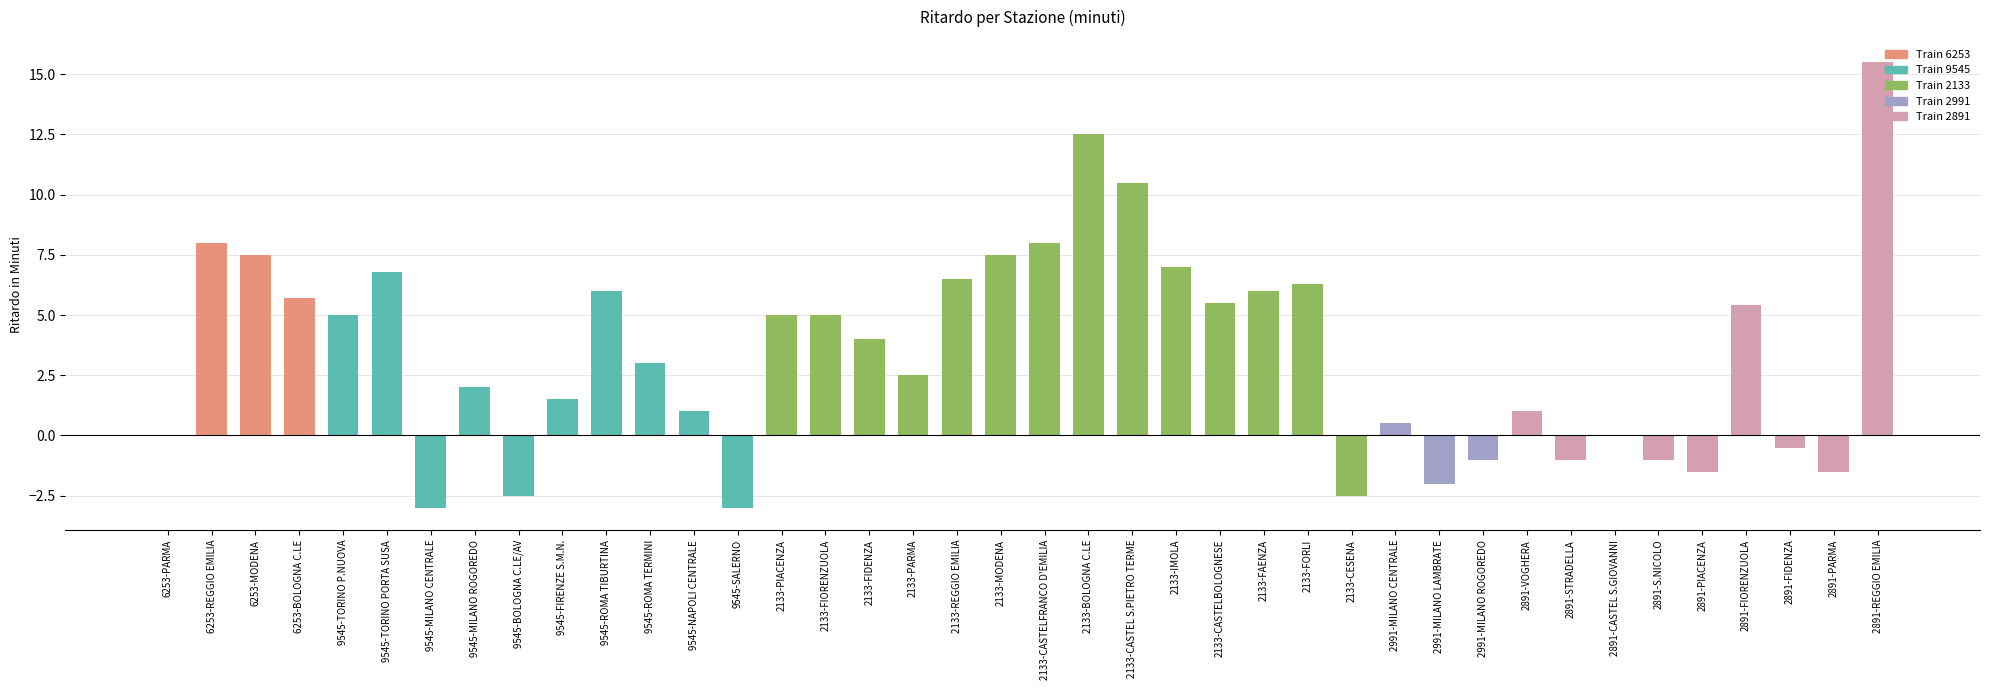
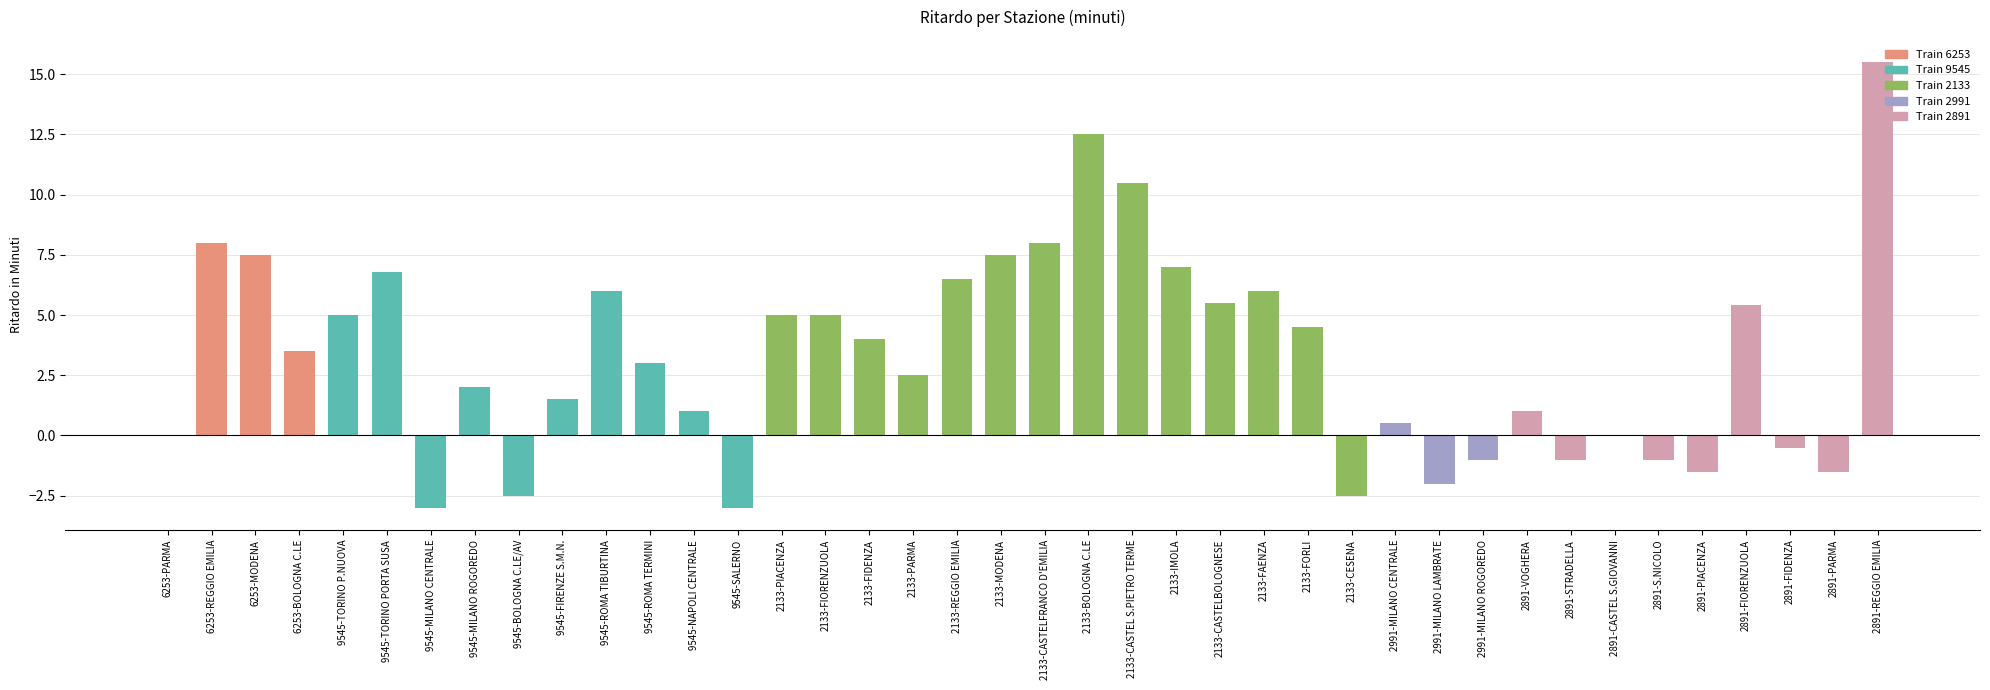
  {
    "6253-PARMA": 0.0,
    "6253-REGGIO EMILIA": 8.0,
    "6253-MODENA": 7.5,
-   "6253-BOLOGNA C.LE": 5.7,
+   "6253-BOLOGNA C.LE": 3.5,
    "9545-TORINO P.NUOVA": 5.0,
    "9545-TORINO PORTA SUSA": 6.8,
    "9545-MILANO CENTRALE": -3.0,
    "9545-MILANO ROGOREDO": 2.0,
    "9545-BOLOGNA C.LE/AV": -2.5,
    "9545-FIRENZE S.M.N.": 1.5,
    "9545-ROMA TIBURTINA": 6.0,
    "9545-ROMA TERMINI": 3.0,
    "9545-NAPOLI CENTRALE": 1.0,
    "9545-SALERNO": -3.0,
    "2133-PIACENZA": 5.0,
    "2133-FIORENZUOLA": 5.0,
    "2133-FIDENZA": 4.0,
    "2133-PARMA": 2.5,
    "2133-REGGIO EMILIA": 6.5,
    "2133-MODENA": 7.5,
    "2133-CASTELFRANCO D'EMILIA": 8.0,
    "2133-BOLOGNA C.LE": 12.5,
    "2133-CASTEL S.PIETRO TERME": 10.5,
    "2133-IMOLA": 7.0,
    "2133-CASTELBOLOGNESE": 5.5,
    "2133-FAENZA": 6.0,
-   "2133-FORLI": 6.3,
+   "2133-FORLI": 4.5,
    "2133-CESENA": -2.5,
    "2991-MILANO CENTRALE": 0.5,
    "2991-MILANO LAMBRATE": -2.0,
    "2991-MILANO ROGOREDO": -1.0,
    "2891-VOGHERA": 1.0,
    "2891-STRADELLA": -1.0,
    "2891-CASTEL S.GIOVANNI": 0.0,
    "2891-S.NICOLO": -1.0,
    "2891-PIACENZA": -1.5,
    "2891-FIORENZUOLA": 5.4,
    "2891-FIDENZA": -0.5,
    "2891-PARMA": -1.5,
    "2891-REGGIO EMILIA": 15.5
  }
